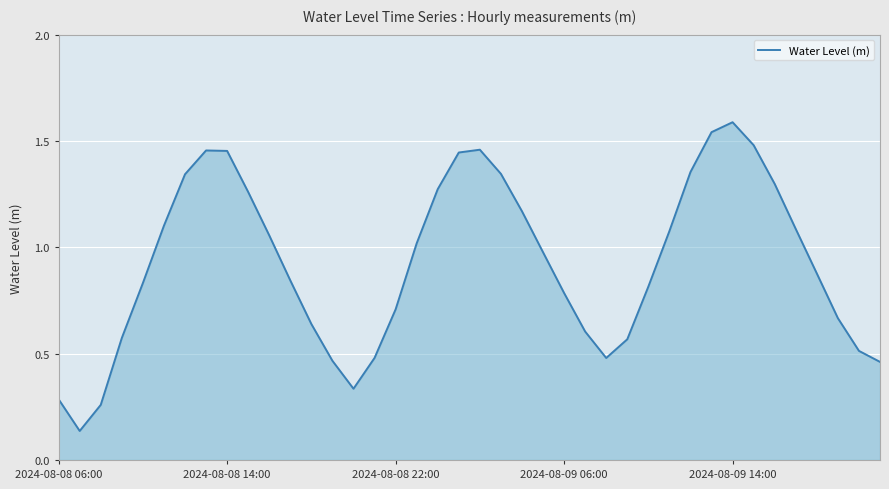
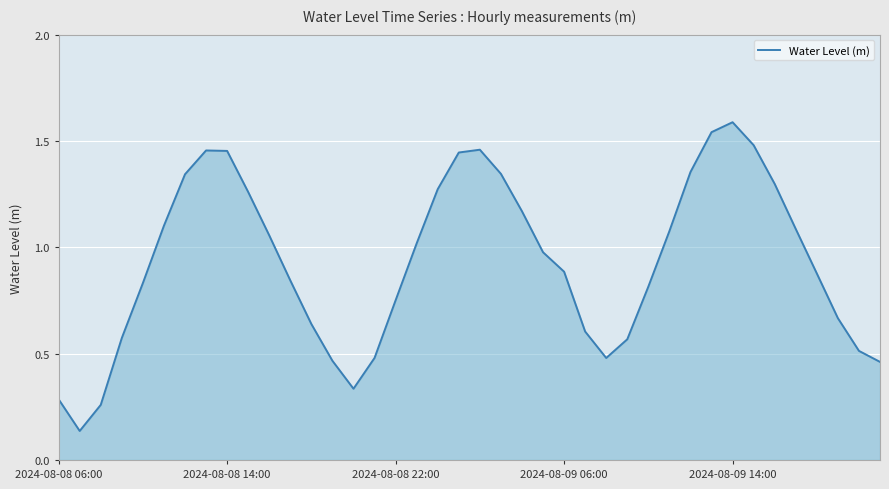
  {
    "2024-08-08 06:00": 0.29,
    "2024-08-08 14:00": 1.45,
-   "2024-08-08 22:00": 0.71,
-   "2024-08-09 06:00": 0.79,
+   "2024-08-08 22:00": 0.75,
+   "2024-08-09 06:00": 0.89,
    "2024-08-09 14:00": 1.59
  }
